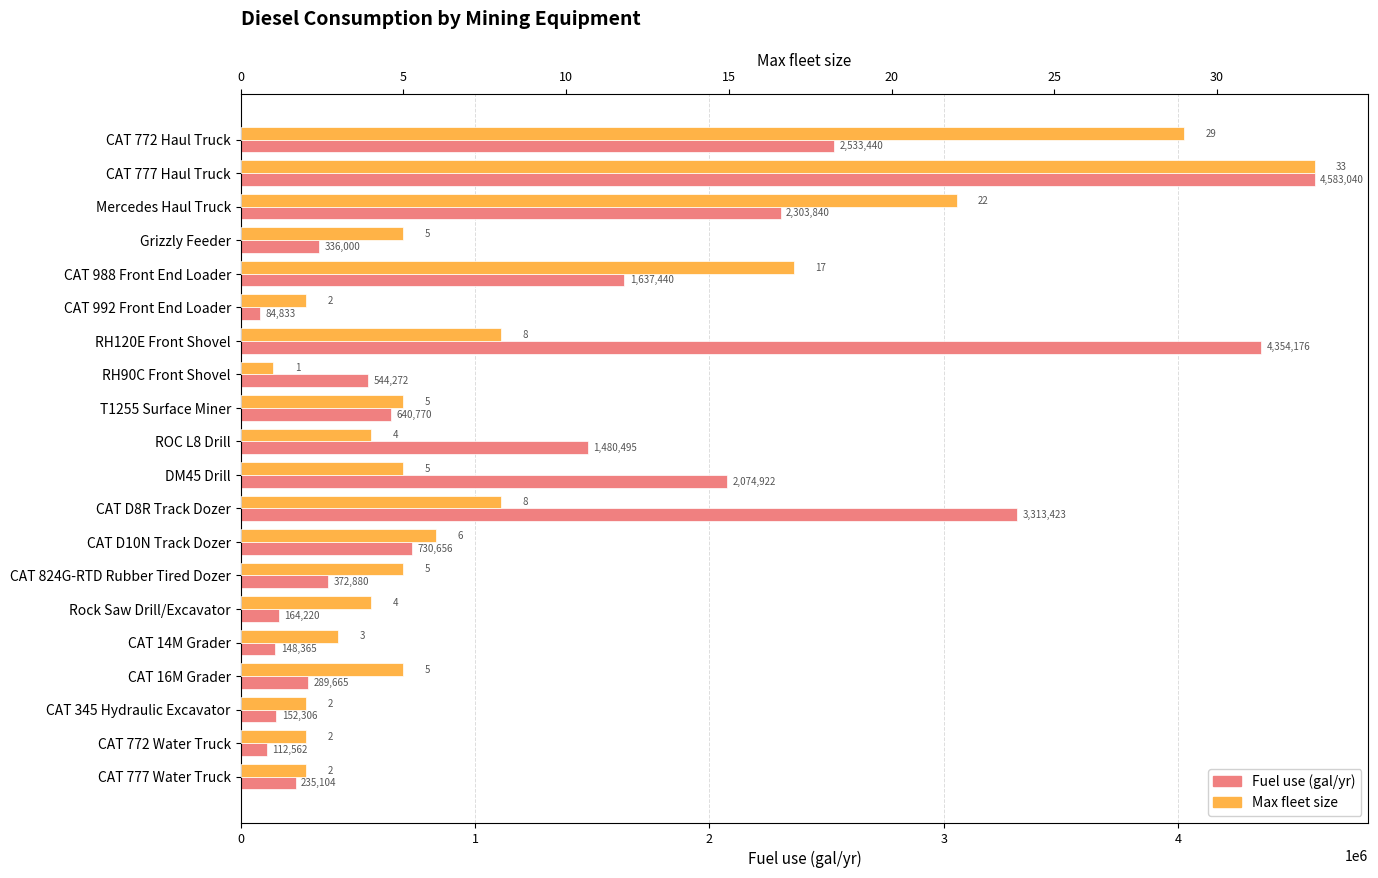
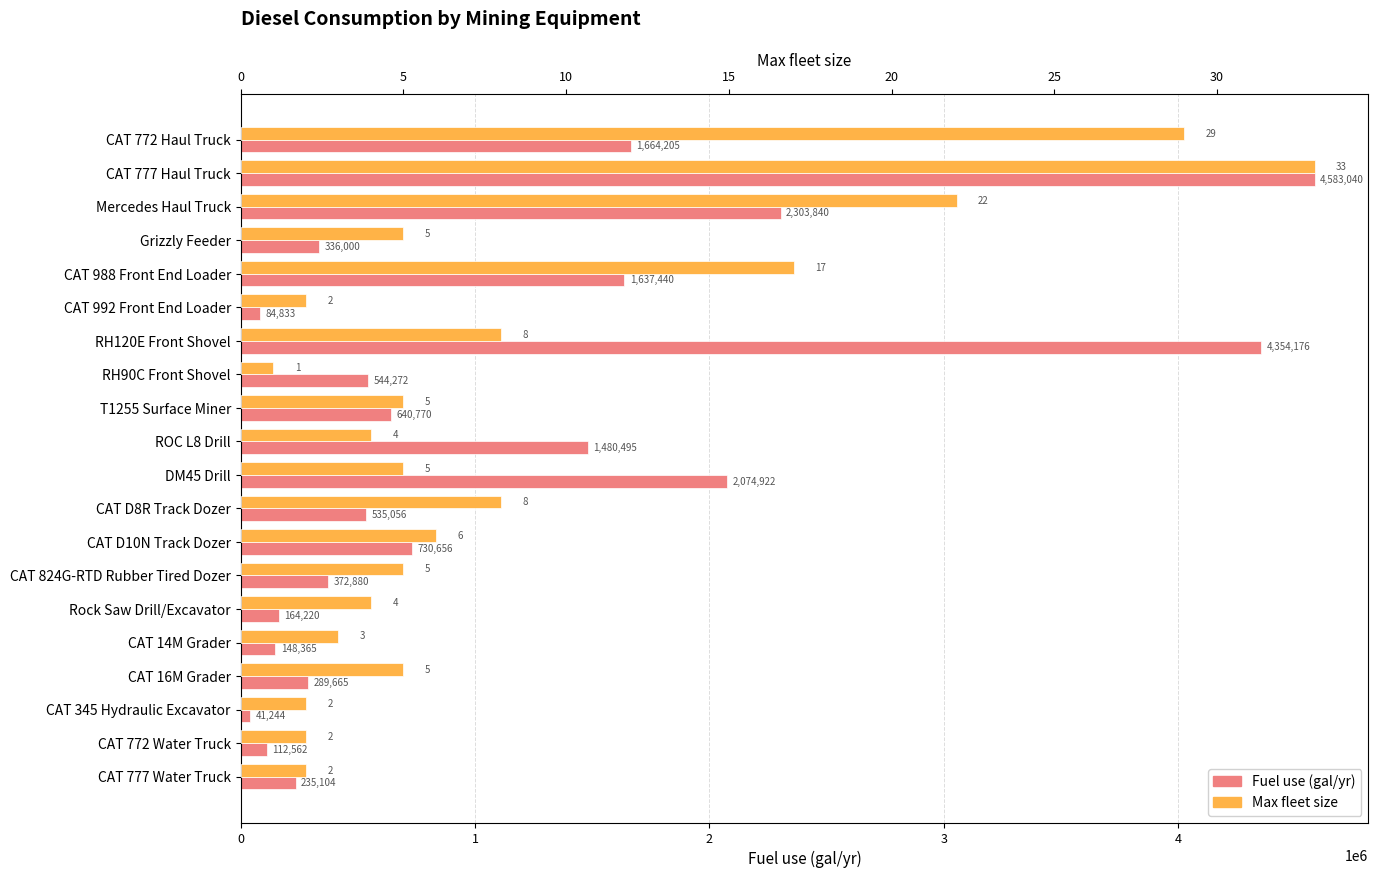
  {
    "Fuel use (gal/yr)": {
-     "CAT 772 Haul Truck": "2,533,440",
+     "CAT 772 Haul Truck": "1,664,205",
      "CAT 777 Haul Truck": "4,583,040",
      "Mercedes Haul Truck": "2,303,840",
      "Grizzly Feeder": "336,000",
      "CAT 988 Front End Loader": "1,637,440",
      "CAT 992 Front End Loader": "84,833",
      "RH120E Front Shovel": "4,354,176",
      "RH90C Front Shovel": "544,272",
      "T1255 Surface Miner": "640,770",
      "ROC L8 Drill": "1,480,495",
      "DM45 Drill": "2,074,922",
-     "CAT D8R Track Dozer": "3,313,423",
+     "CAT D8R Track Dozer": "535,056",
      "CAT D10N Track Dozer": "730,656",
      "CAT 824G-RTD Rubber Tired Dozer": "372,880",
      "Rock Saw Drill/Excavator": "164,220",
      "CAT 14M Grader": "148,365",
      "CAT 16M Grader": "289,665",
-     "CAT 345 Hydraulic Excavator": "152,306",
+     "CAT 345 Hydraulic Excavator": "41,244",
      "CAT 772 Water Truck": "112,562",
      "CAT 777 Water Truck": "235,104"
    },
    "Max fleet size": {
      "CAT 772 Haul Truck": "29",
      "CAT 777 Haul Truck": "33",
      "Mercedes Haul Truck": "22",
      "Grizzly Feeder": "5",
      "CAT 988 Front End Loader": "17",
      "CAT 992 Front End Loader": "2",
      "RH120E Front Shovel": "8",
      "RH90C Front Shovel": "1",
      "T1255 Surface Miner": "5",
      "ROC L8 Drill": "4",
      "DM45 Drill": "5",
      "CAT D8R Track Dozer": "8",
      "CAT D10N Track Dozer": "6",
      "CAT 824G-RTD Rubber Tired Dozer": "5",
      "Rock Saw Drill/Excavator": "4",
      "CAT 14M Grader": "3",
      "CAT 16M Grader": "5",
      "CAT 345 Hydraulic Excavator": "2",
      "CAT 772 Water Truck": "2",
      "CAT 777 Water Truck": "2"
    }
  }
